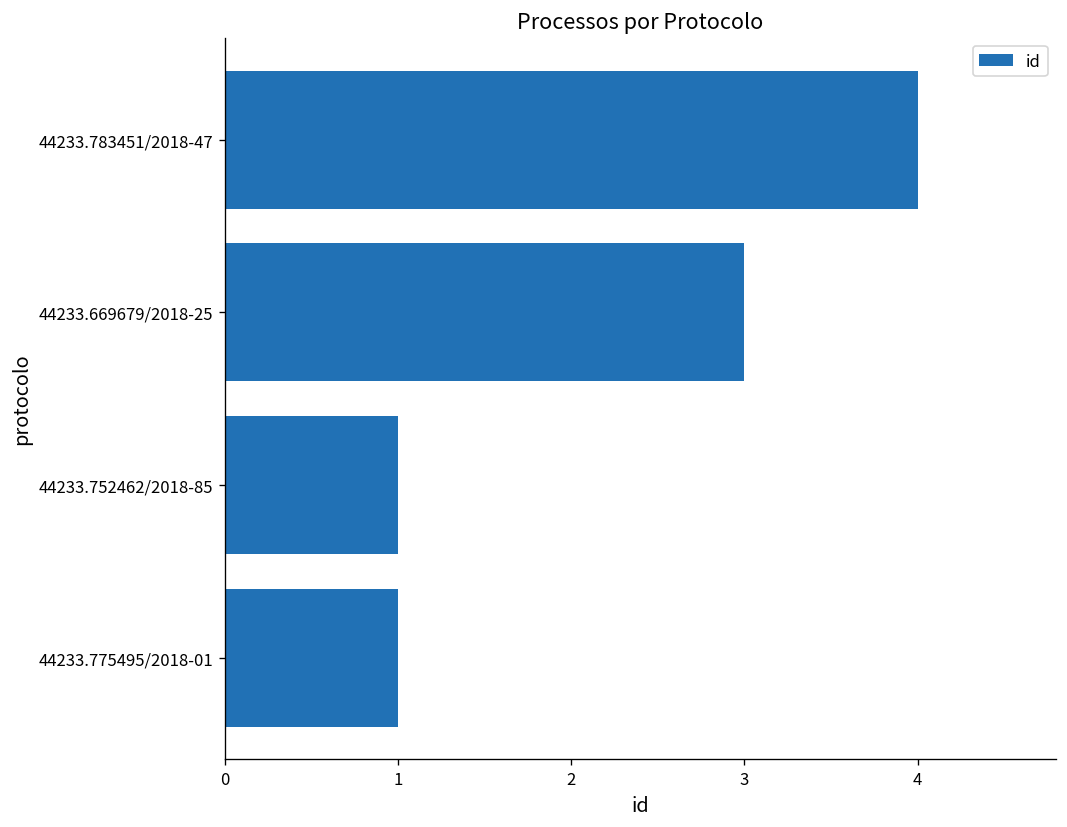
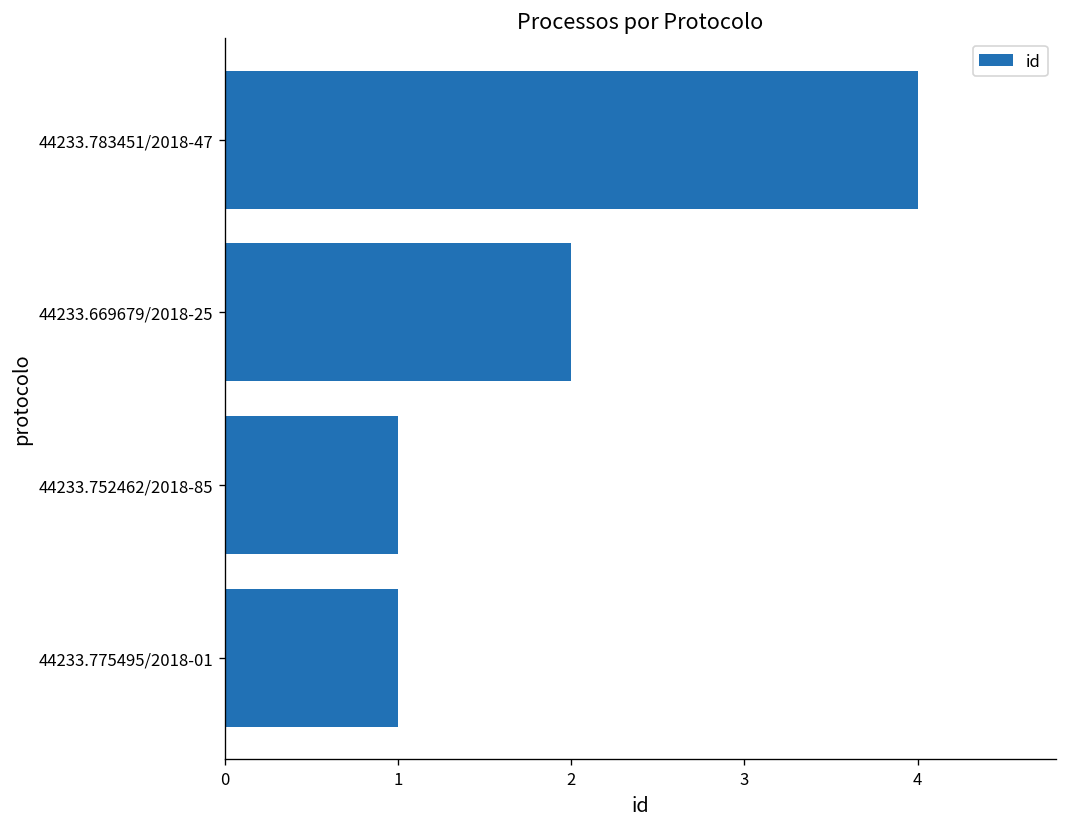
  {
    "44233.783451/2018-47": 4,
-   "44233.669679/2018-25": 3,
+   "44233.669679/2018-25": 2,
    "44233.752462/2018-85": 1,
    "44233.775495/2018-01": 1
  }
